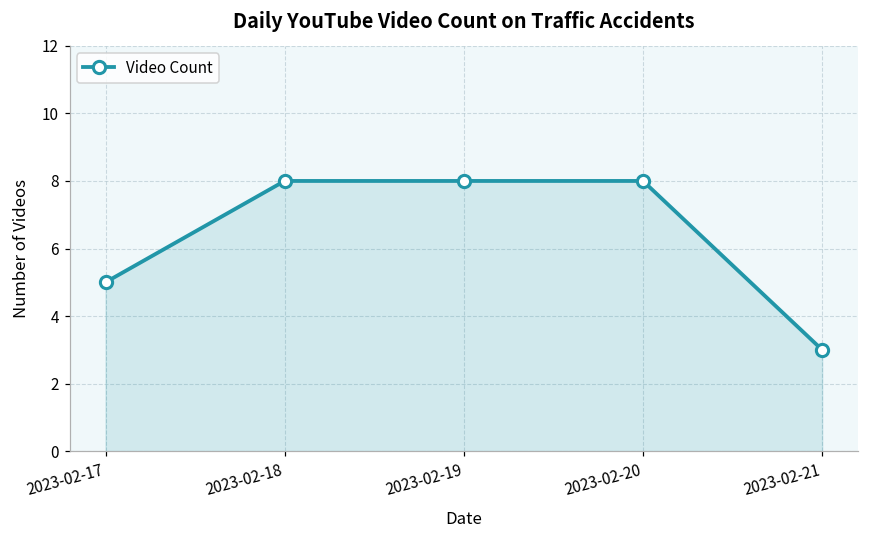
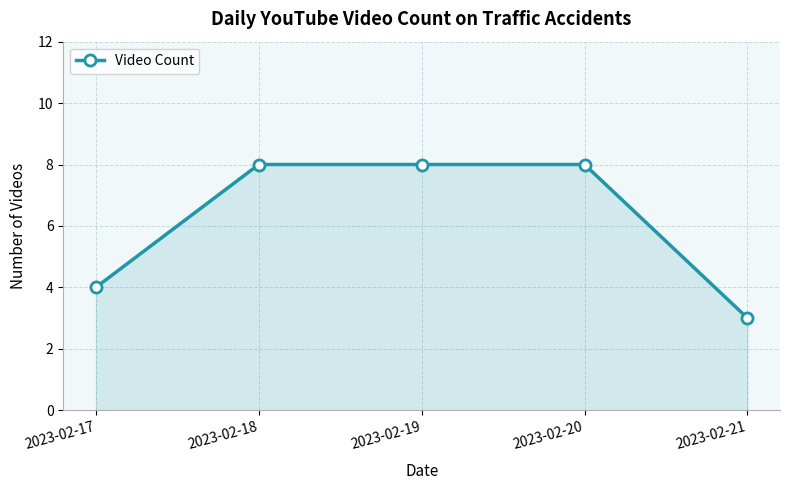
  {
-   "2023-02-17": 5,
+   "2023-02-17": 4,
    "2023-02-18": 8,
    "2023-02-19": 8,
    "2023-02-20": 8,
    "2023-02-21": 3
  }
